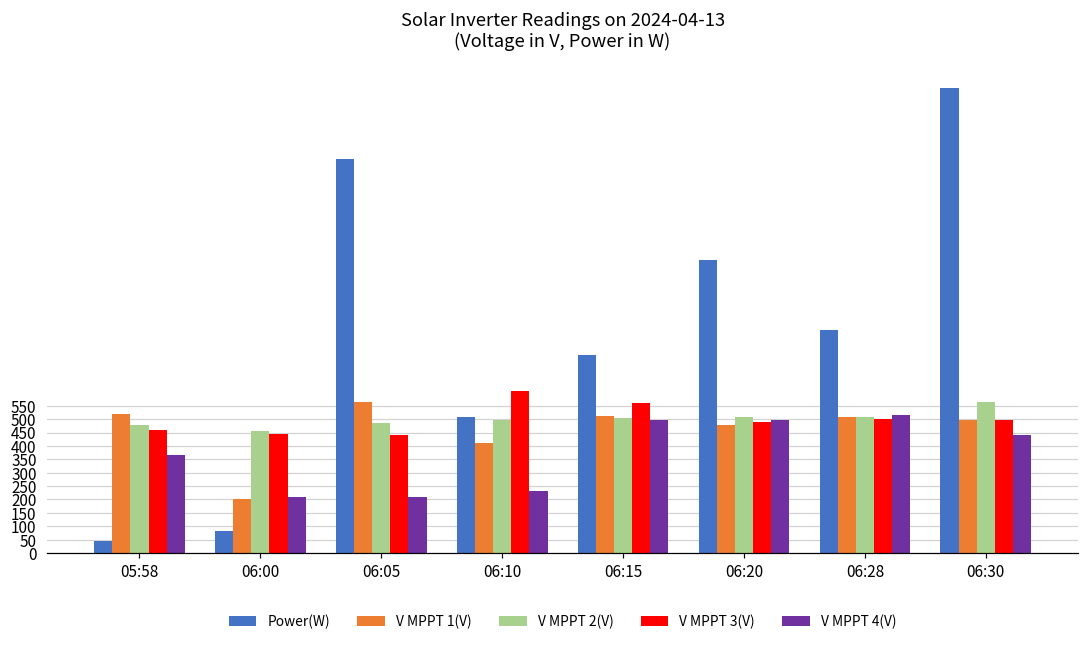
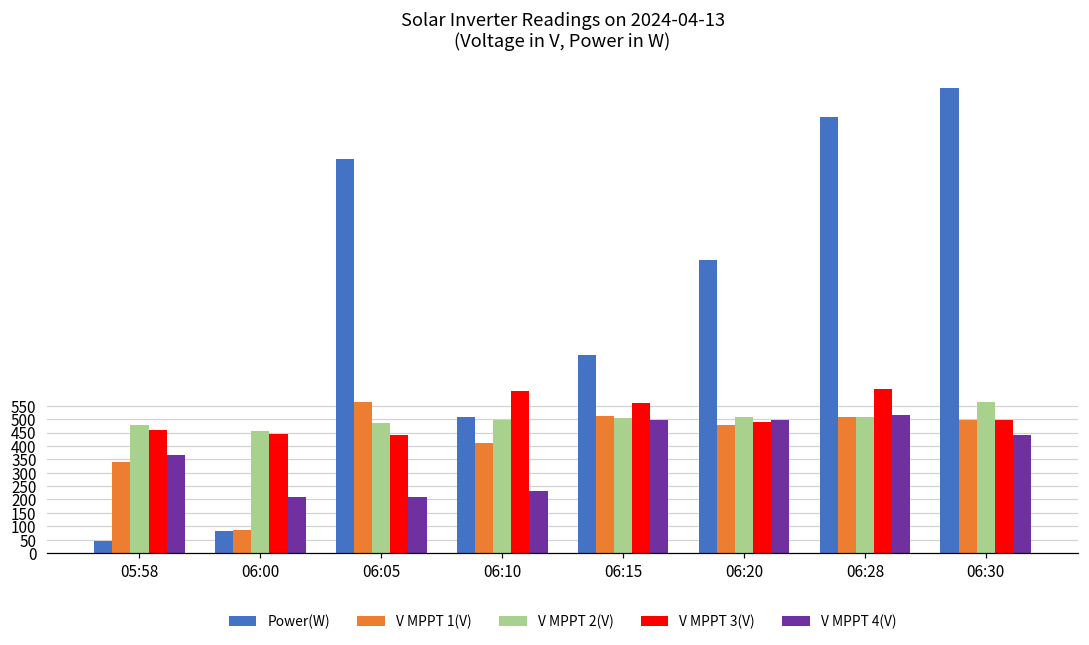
  {
    "Power(W)": {
      "05:58": 40,
      "06:00": 80,
      "06:05": 1470,
      "06:10": 510,
      "06:15": 740,
      "06:20": 1090,
-     "06:28": 830,
+     "06:28": 1630,
      "06:30": 1740
    },
    "V MPPT 1(V)": {
-     "05:58": 520,
-     "06:00": 200,
+     "05:58": 340,
+     "06:00": 80,
      "06:05": 560,
      "06:10": 410,
      "06:15": 510,
      "06:20": 480,
      "06:28": 510,
      "06:30": 500
    },
    "V MPPT 2(V)": {
      "05:58": 480,
      "06:00": 460,
      "06:05": 490,
      "06:10": 500,
      "06:15": 500,
      "06:20": 510,
      "06:28": 510,
      "06:30": 560
    },
    "V MPPT 3(V)": {
      "05:58": 460,
      "06:00": 450,
      "06:05": 440,
      "06:10": 600,
      "06:15": 560,
      "06:20": 490,
-     "06:28": 500,
+     "06:28": 610,
      "06:30": 500
    },
    "V MPPT 4(V)": {
      "05:58": 360,
      "06:00": 210,
      "06:05": 210,
      "06:10": 230,
      "06:15": 500,
      "06:20": 500,
      "06:28": 520,
      "06:30": 440
    }
  }
